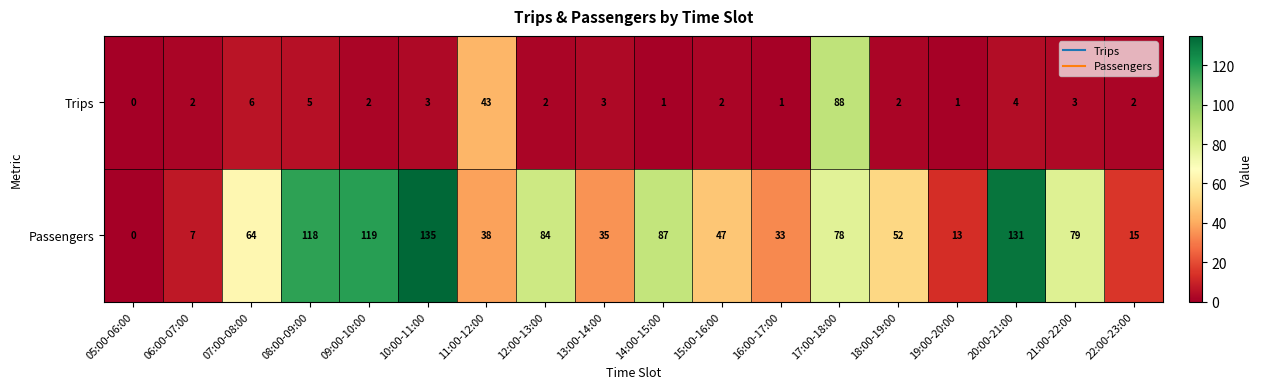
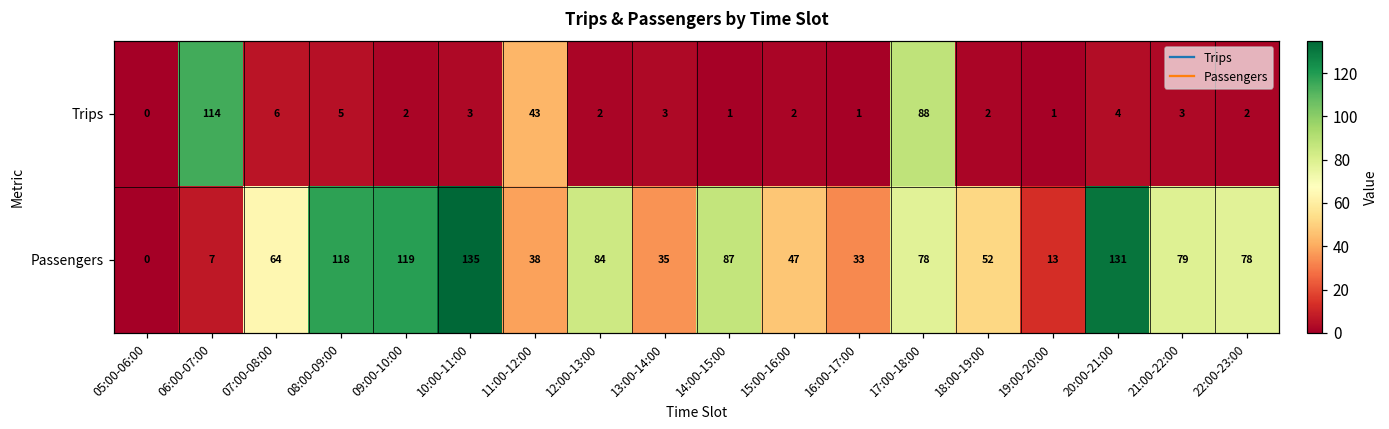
  {
    "Trips": {
      "05:00-06:00": 0,
-     "06:00-07:00": 2,
+     "06:00-07:00": 114,
      "07:00-08:00": 6,
      "08:00-09:00": 5,
      "09:00-10:00": 2,
      "10:00-11:00": 3,
      "11:00-12:00": 43,
      "12:00-13:00": 2,
      "13:00-14:00": 3,
      "14:00-15:00": 1,
      "15:00-16:00": 2,
      "16:00-17:00": 1,
      "17:00-18:00": 88,
      "18:00-19:00": 2,
      "19:00-20:00": 1,
      "20:00-21:00": 4,
      "21:00-22:00": 3,
      "22:00-23:00": 2
    },
    "Passengers": {
      "05:00-06:00": 0,
      "06:00-07:00": 7,
      "07:00-08:00": 64,
      "08:00-09:00": 118,
      "09:00-10:00": 119,
      "10:00-11:00": 135,
      "11:00-12:00": 38,
      "12:00-13:00": 84,
      "13:00-14:00": 35,
      "14:00-15:00": 87,
      "15:00-16:00": 47,
      "16:00-17:00": 33,
      "17:00-18:00": 78,
      "18:00-19:00": 52,
      "19:00-20:00": 13,
      "20:00-21:00": 131,
      "21:00-22:00": 79,
-     "22:00-23:00": 15
+     "22:00-23:00": 78
    }
  }
